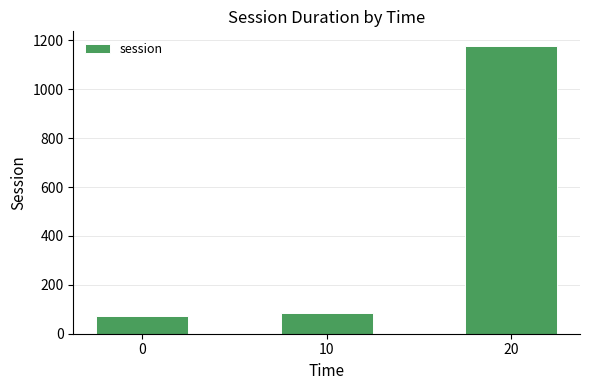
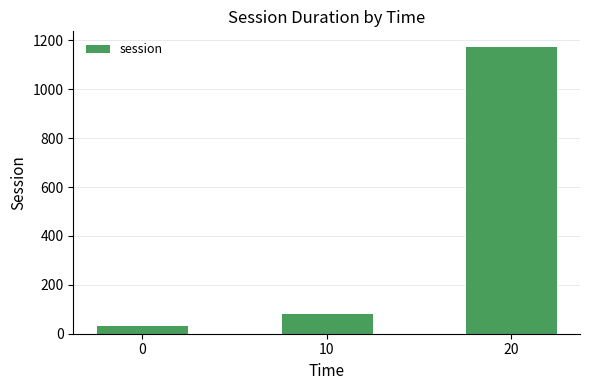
  {
-   "0": 70,
+   "0": 30,
    "10": 80,
    "20": 1180
  }
